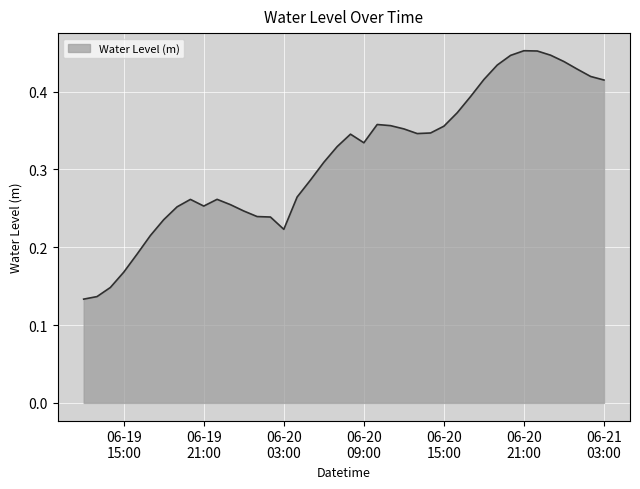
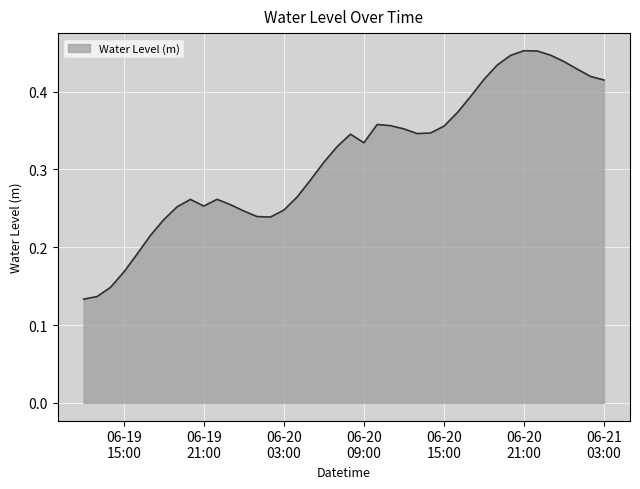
  {
    "06-19 15:00": 0.17,
    "06-19 21:00": 0.25,
-   "06-20 03:00": 0.22,
+   "06-20 03:00": 0.25,
    "06-20 09:00": 0.33,
    "06-20 15:00": 0.36,
    "06-20 21:00": 0.45,
    "06-21 03:00": 0.41
  }
